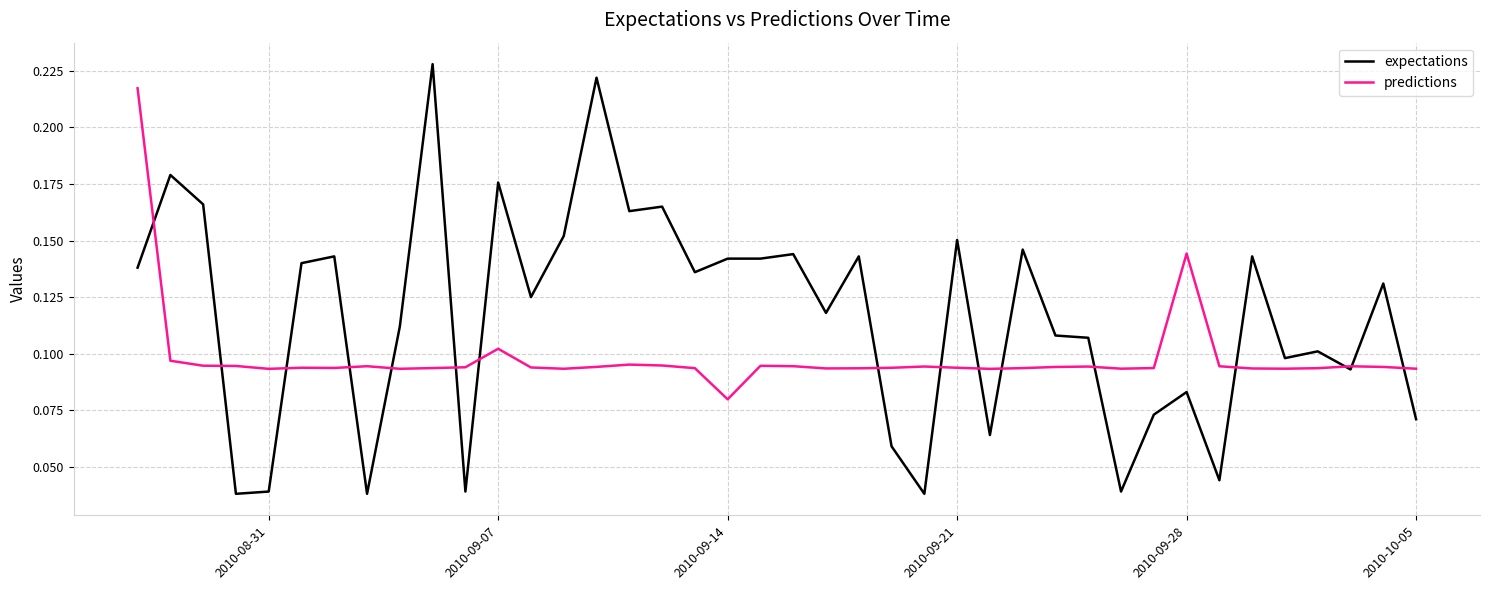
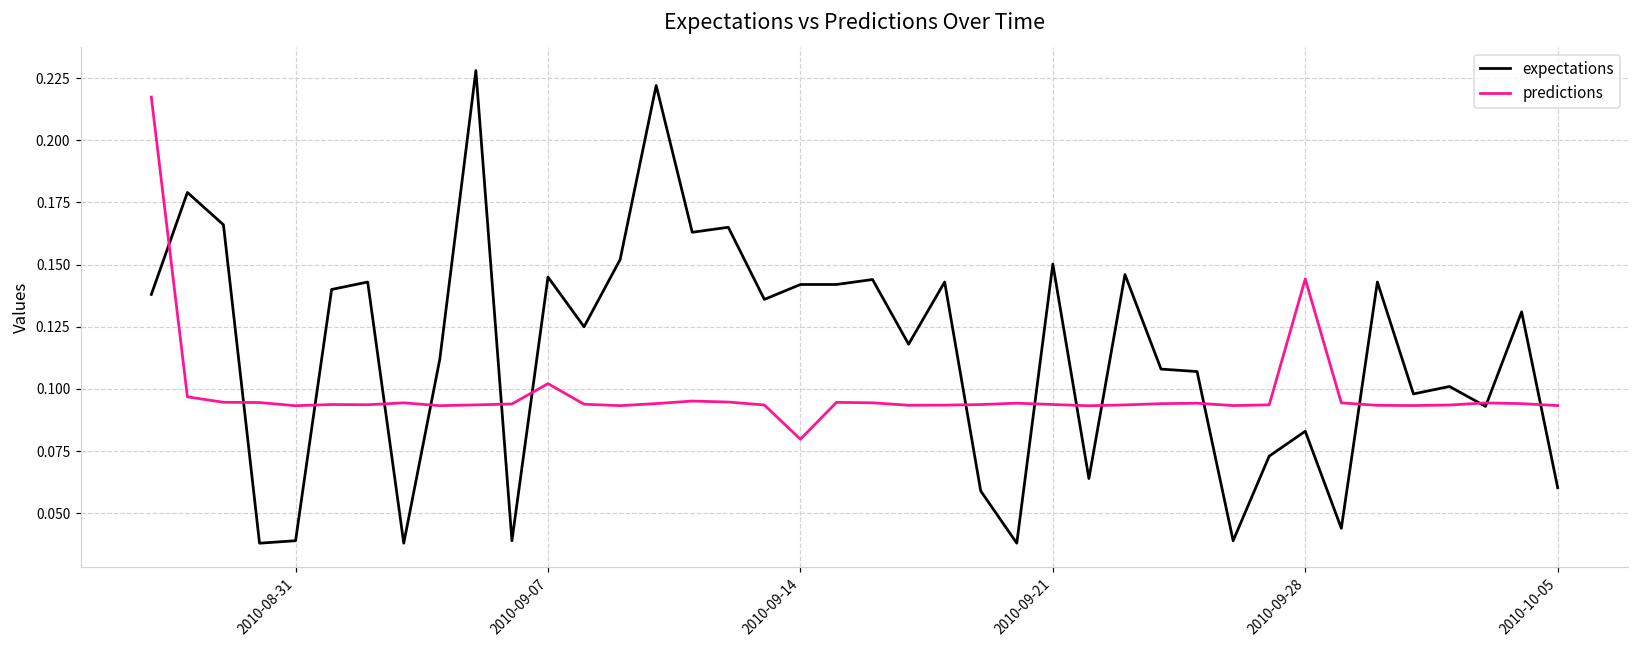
  {
    "expectations": {
      "2010-08-31": 0.039,
-     "2010-09-07": 0.176,
+     "2010-09-07": 0.145,
      "2010-09-14": 0.142,
      "2010-09-21": 0.150,
      "2010-09-28": 0.083,
-     "2010-10-05": 0.071
+     "2010-10-05": 0.060
    },
    "predictions": {
      "2010-08-31": 0.093,
      "2010-09-07": 0.102,
      "2010-09-14": 0.080,
      "2010-09-21": 0.094,
      "2010-09-28": 0.144,
      "2010-10-05": 0.093
    }
  }
